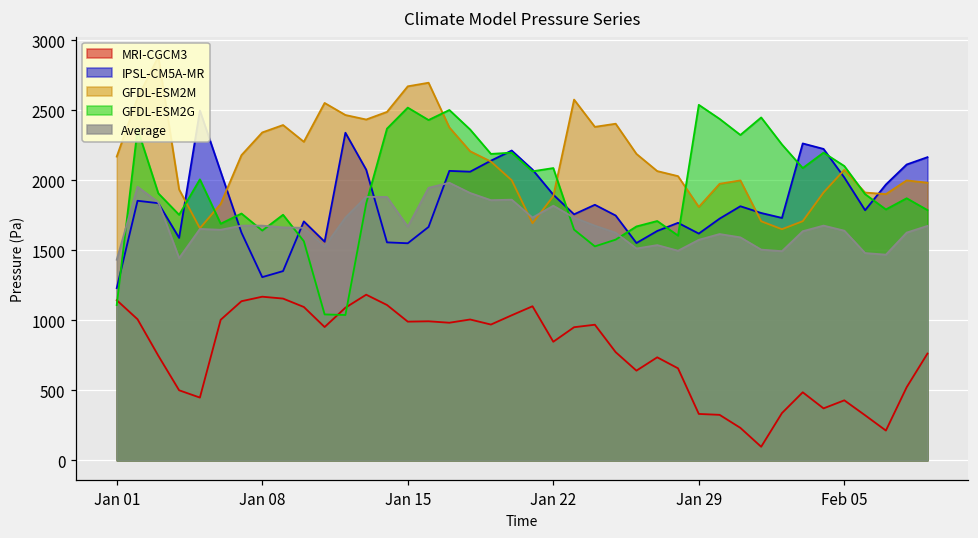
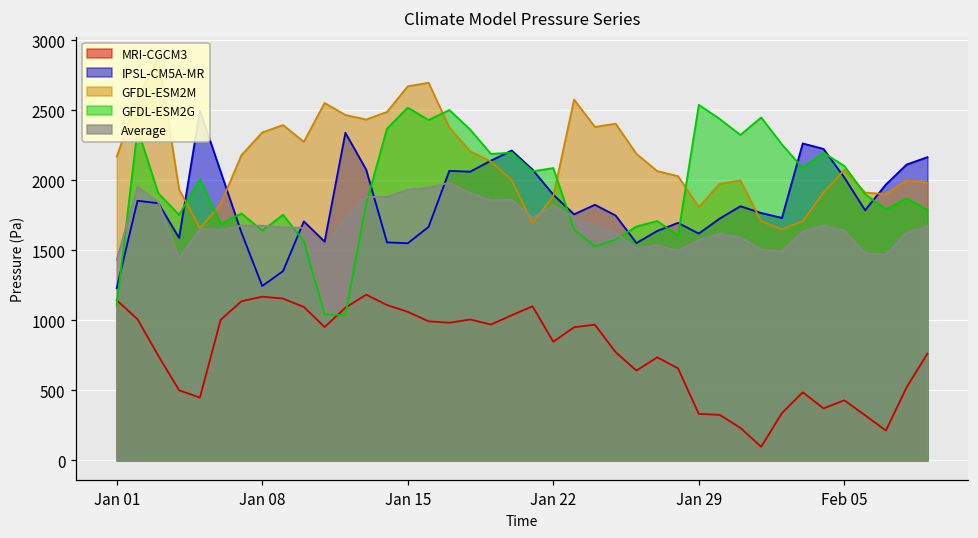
  {
    "MRI-CGCM3": {
      "Jan 01": 1140,
      "Jan 08": 1170,
-     "Jan 15": 990,
+     "Jan 15": 1060,
      "Jan 22": 850,
      "Jan 29": 330,
      "Feb 05": 430
    },
    "IPSL-CM5A-MR": {
      "Jan 01": 1230,
-     "Jan 08": 1310,
+     "Jan 08": 1240,
      "Jan 15": 1550,
      "Jan 29": 1620,
      "Feb 05": 2020
    },
    "GFDL-ESM2M": {
      "Jan 01": 2170,
      "Jan 08": 2340,
      "Jan 15": 2670,
      "Jan 29": 1810,
      "Feb 05": 2080
    },
    "GFDL-ESM2G": {
      "Jan 01": 1110,
      "Jan 08": 1640,
      "Jan 15": 2520,
      "Jan 22": 2090,
      "Jan 29": 2540,
      "Feb 05": 2100
    },
    "Average": {
      "Jan 01": 1430,
      "Jan 08": 1680,
-     "Jan 15": 1670,
+     "Jan 15": 1930,
      "Jan 22": 1820,
      "Jan 29": 1580,
      "Feb 05": 1640
    }
  }
